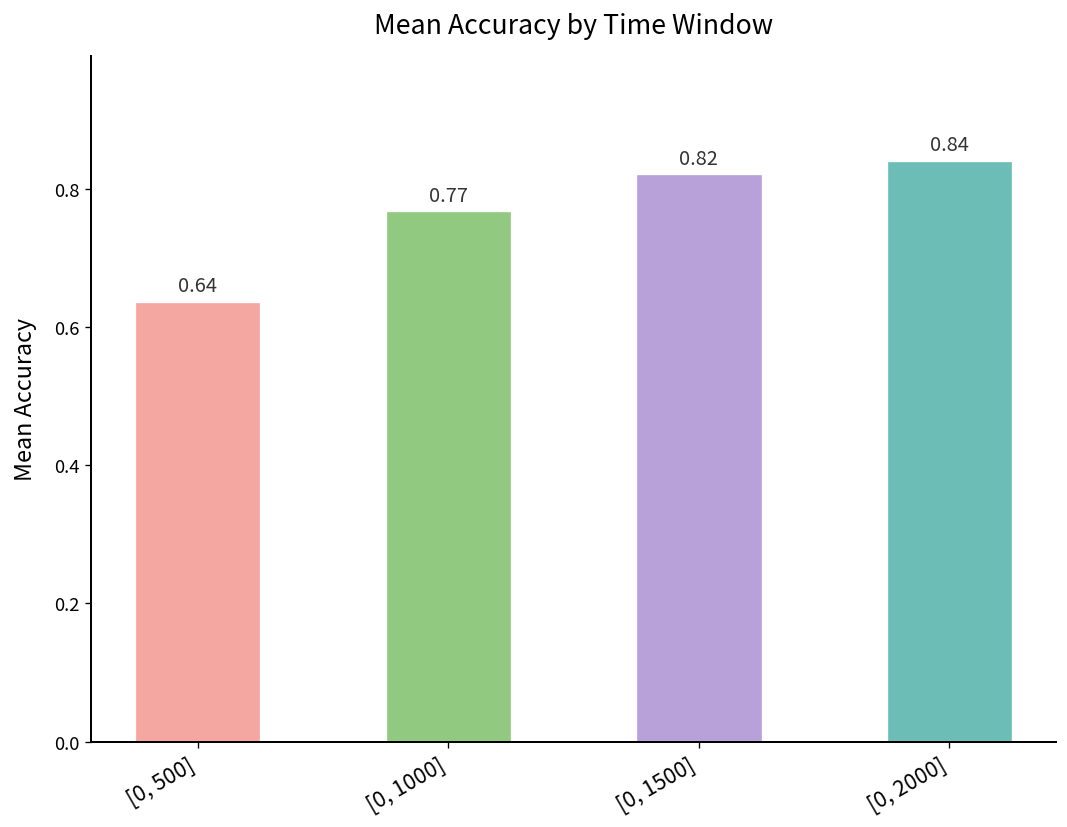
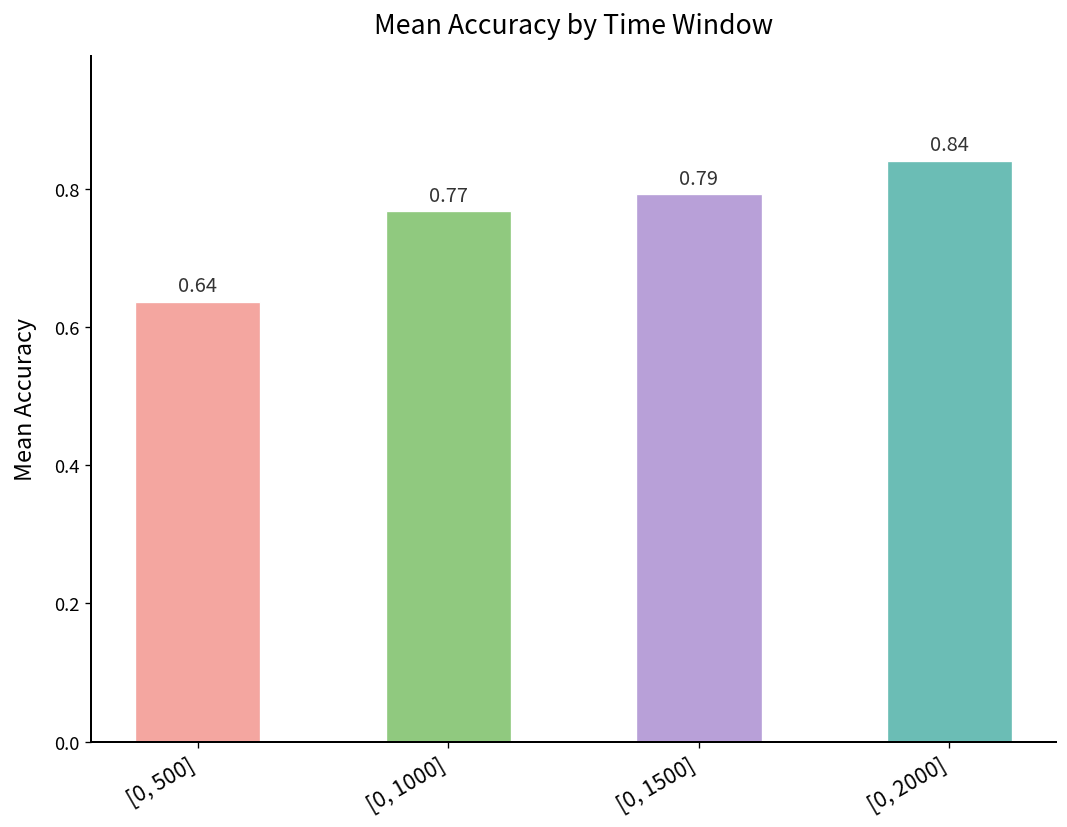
  {
    "[0, 500]": 0.64,
    "[0, 1000]": 0.77,
-   "[0, 1500]": 0.82,
+   "[0, 1500]": 0.79,
    "[0, 2000]": 0.84
  }
